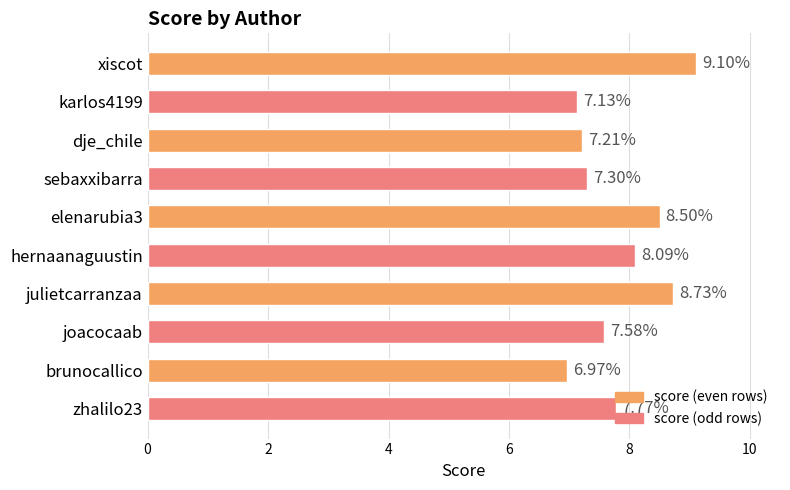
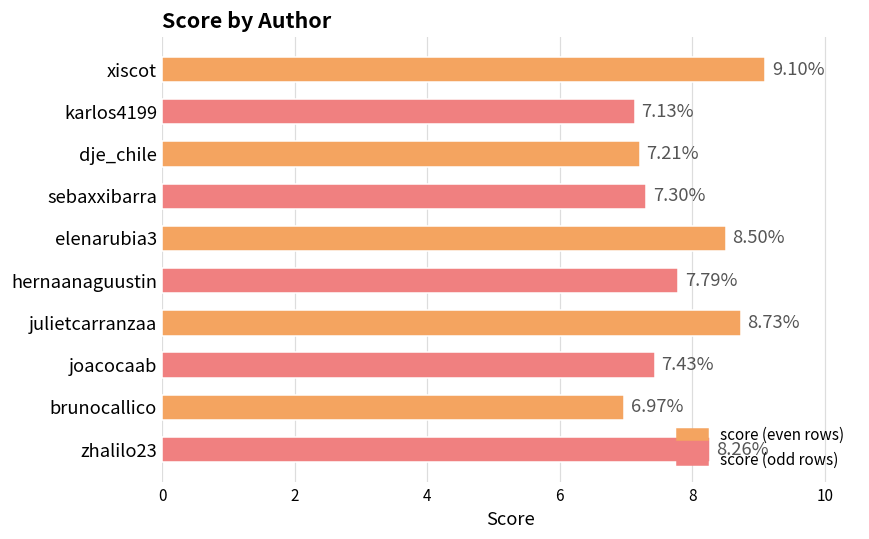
  {
    "xiscot": "9.10%",
    "karlos4199": "7.13%",
    "dje_chile": "7.21%",
    "sebaxxibarra": "7.30%",
    "elenarubia3": "8.50%",
-   "hernaanaguustin": "8.09%",
+   "hernaanaguustin": "7.79%",
    "julietcarranzaa": "8.73%",
-   "joacocaab": "7.58%",
+   "joacocaab": "7.43%",
    "brunocallico": "6.97%",
-   "zhalilo23": "7.77%"
+   "zhalilo23": "8.26%"
  }
